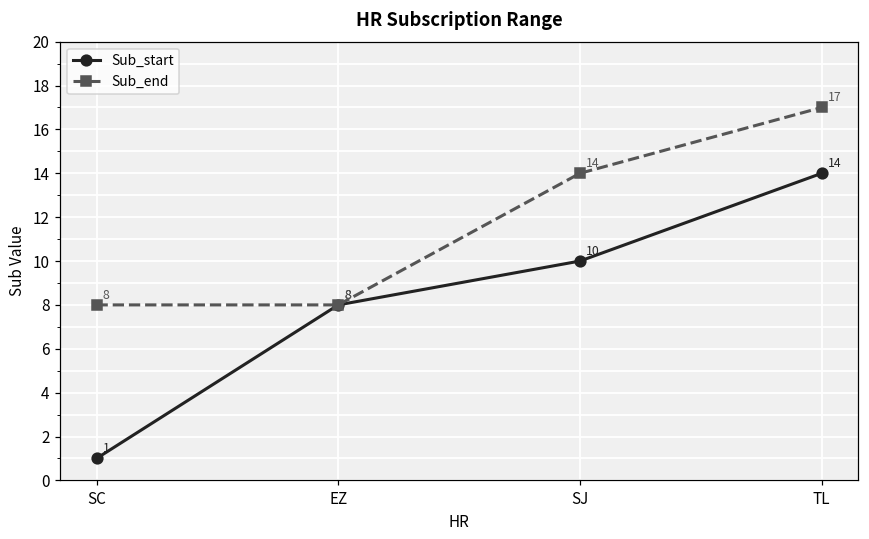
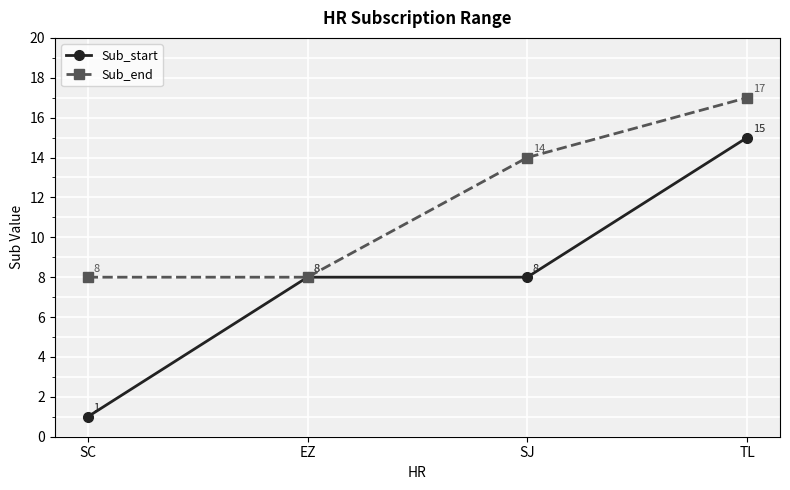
  {
    "Sub_start": {
      "SC": 1,
-     "SJ": 10,
-     "TL": 14
+     "SJ": 8,
+     "TL": 15
    },
    "Sub_end": {
      "SC": 8,
      "SJ": 14,
      "TL": 17
    }
  }
